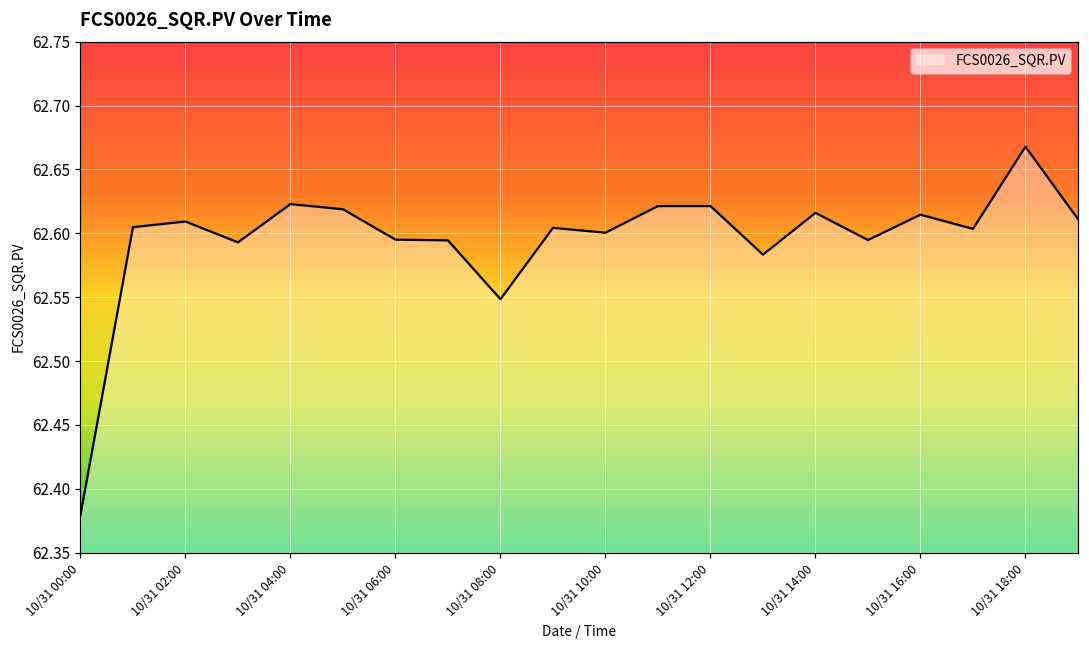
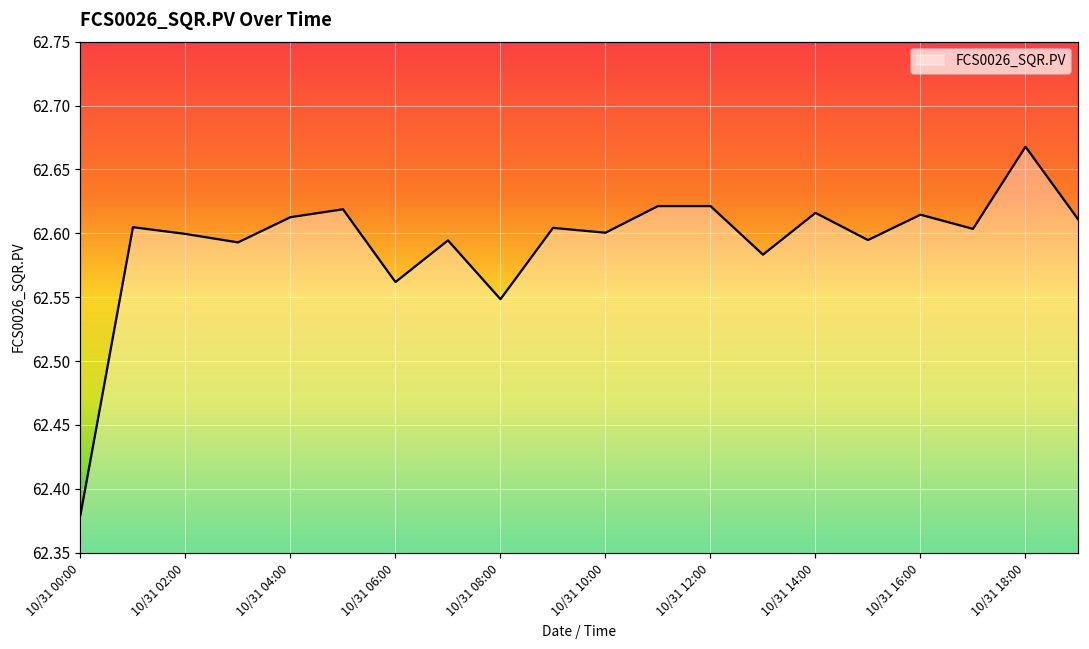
  {
    "10/31 00:00": 62.380,
-   "10/31 02:00": 62.609,
-   "10/31 04:00": 62.623,
-   "10/31 06:00": 62.595,
+   "10/31 02:00": 62.600,
+   "10/31 04:00": 62.613,
+   "10/31 06:00": 62.562,
    "10/31 08:00": 62.548,
    "10/31 10:00": 62.600,
    "10/31 12:00": 62.621,
    "10/31 14:00": 62.616,
    "10/31 16:00": 62.615,
    "10/31 18:00": 62.668
  }
